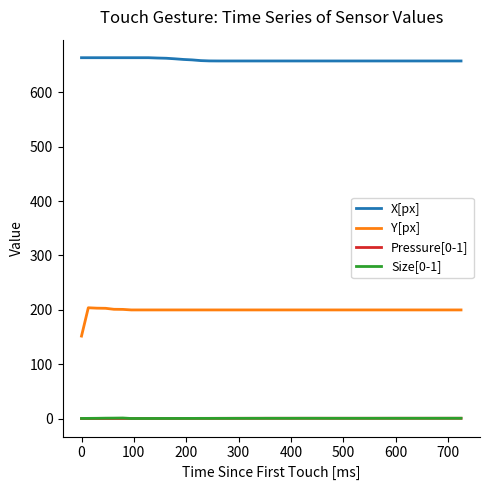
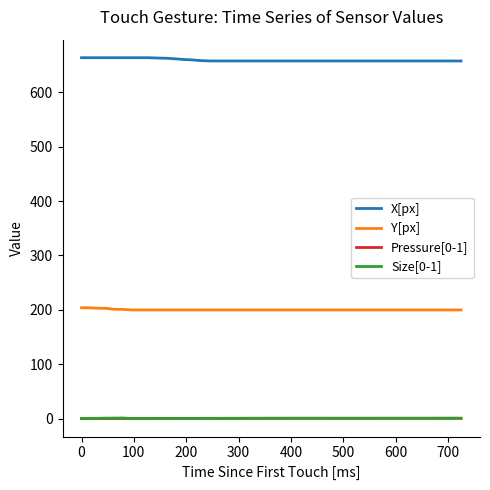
  {
    "X[px]": {
      "0": 660
    },
    "Y[px]": {
-     "0": 150
+     "0": 200
    },
    "Size[0-1]": {
      "0": 0
    }
  }
